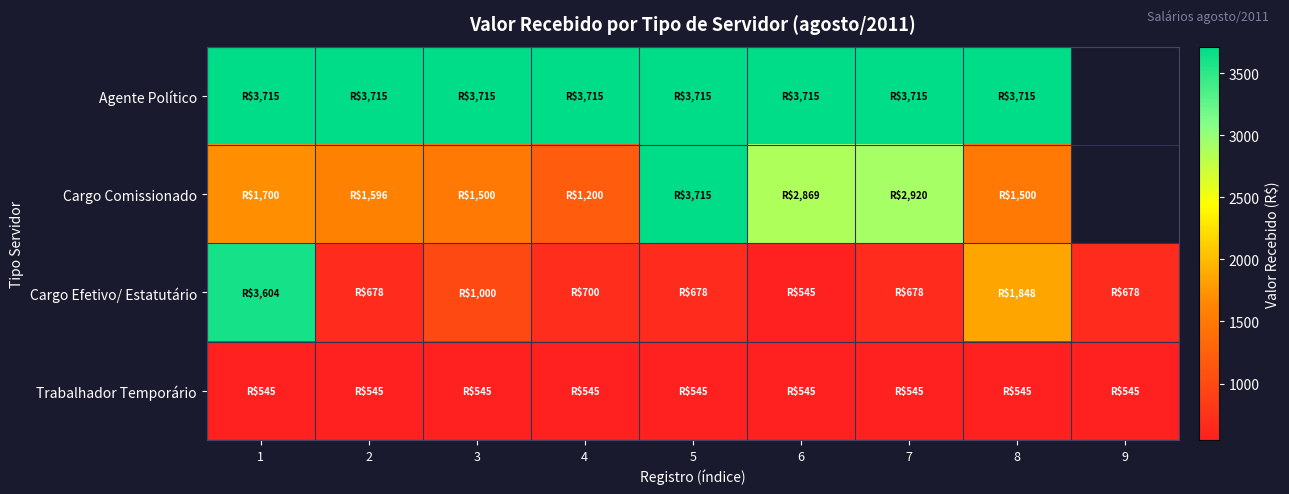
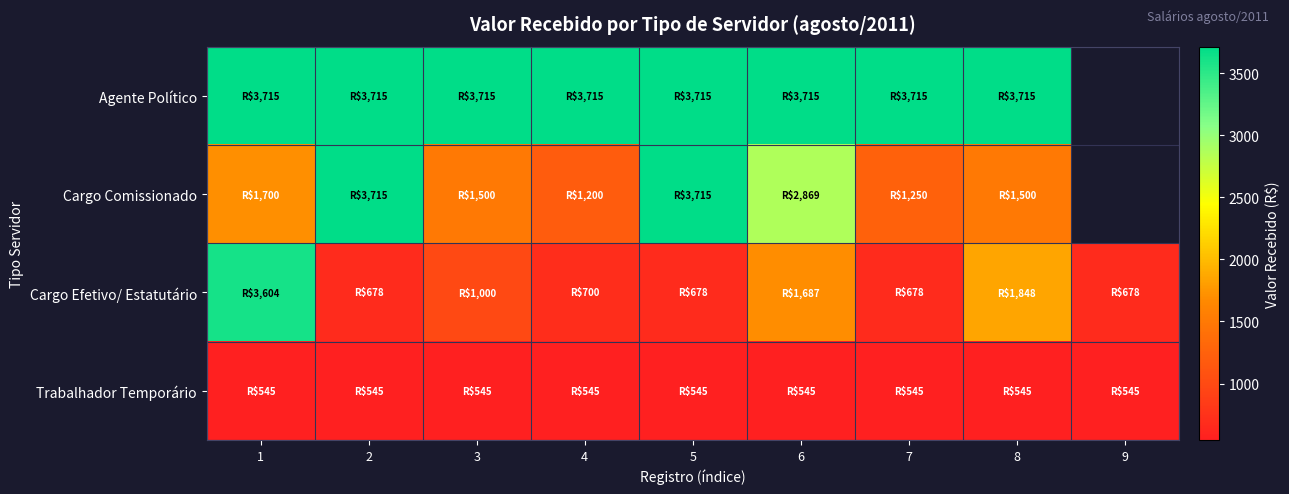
  {
    "Agente Político": {
      "1": "$3,715",
      "2": "$3,715",
      "3": "$3,715",
      "4": "$3,715",
      "5": "$3,715",
      "6": "$3,715",
      "7": "$3,715",
      "8": "$3,715"
    },
    "Cargo Comissionado": {
      "1": "$1,700",
-     "2": "$1,596",
+     "2": "$3,715",
      "3": "$1,500",
      "4": "$1,200",
      "5": "$3,715",
      "6": "$2,869",
-     "7": "$2,920",
+     "7": "$1,250",
      "8": "$1,500"
    },
    "Cargo Efetivo/ Estatutário": {
      "1": "$3,604",
      "2": "$678",
      "3": "$1,000",
      "4": "$700",
      "5": "$678",
-     "6": "$545",
+     "6": "$1,687",
      "7": "$678",
      "8": "$1,848",
      "9": "$678"
    },
    "Trabalhador Temporário": {
      "1": "$545",
      "2": "$545",
      "3": "$545",
      "4": "$545",
      "5": "$545",
      "6": "$545",
      "7": "$545",
      "8": "$545",
      "9": "$545"
    }
  }
